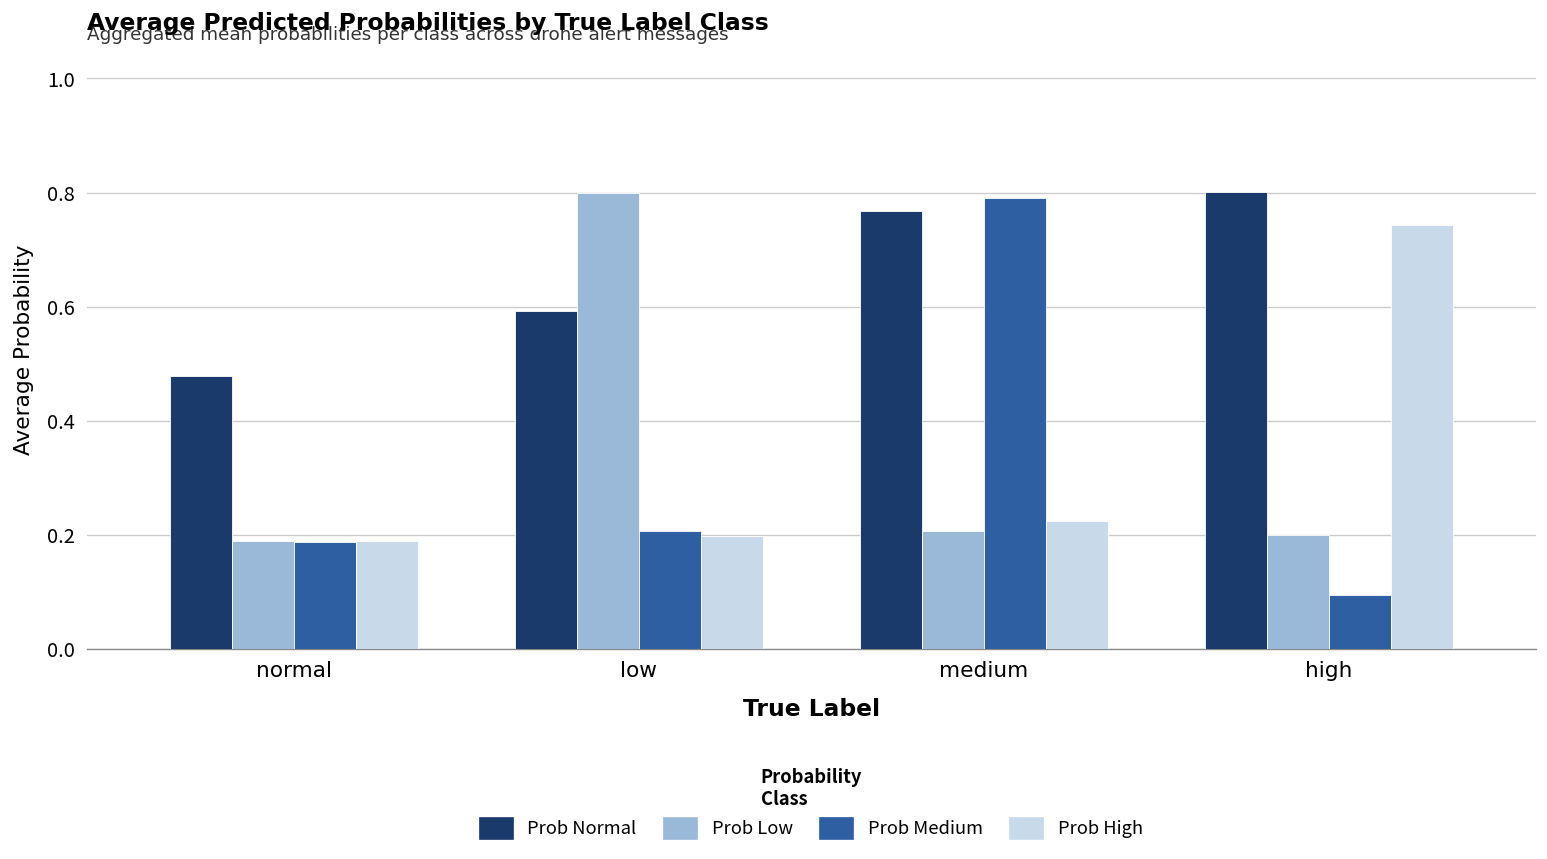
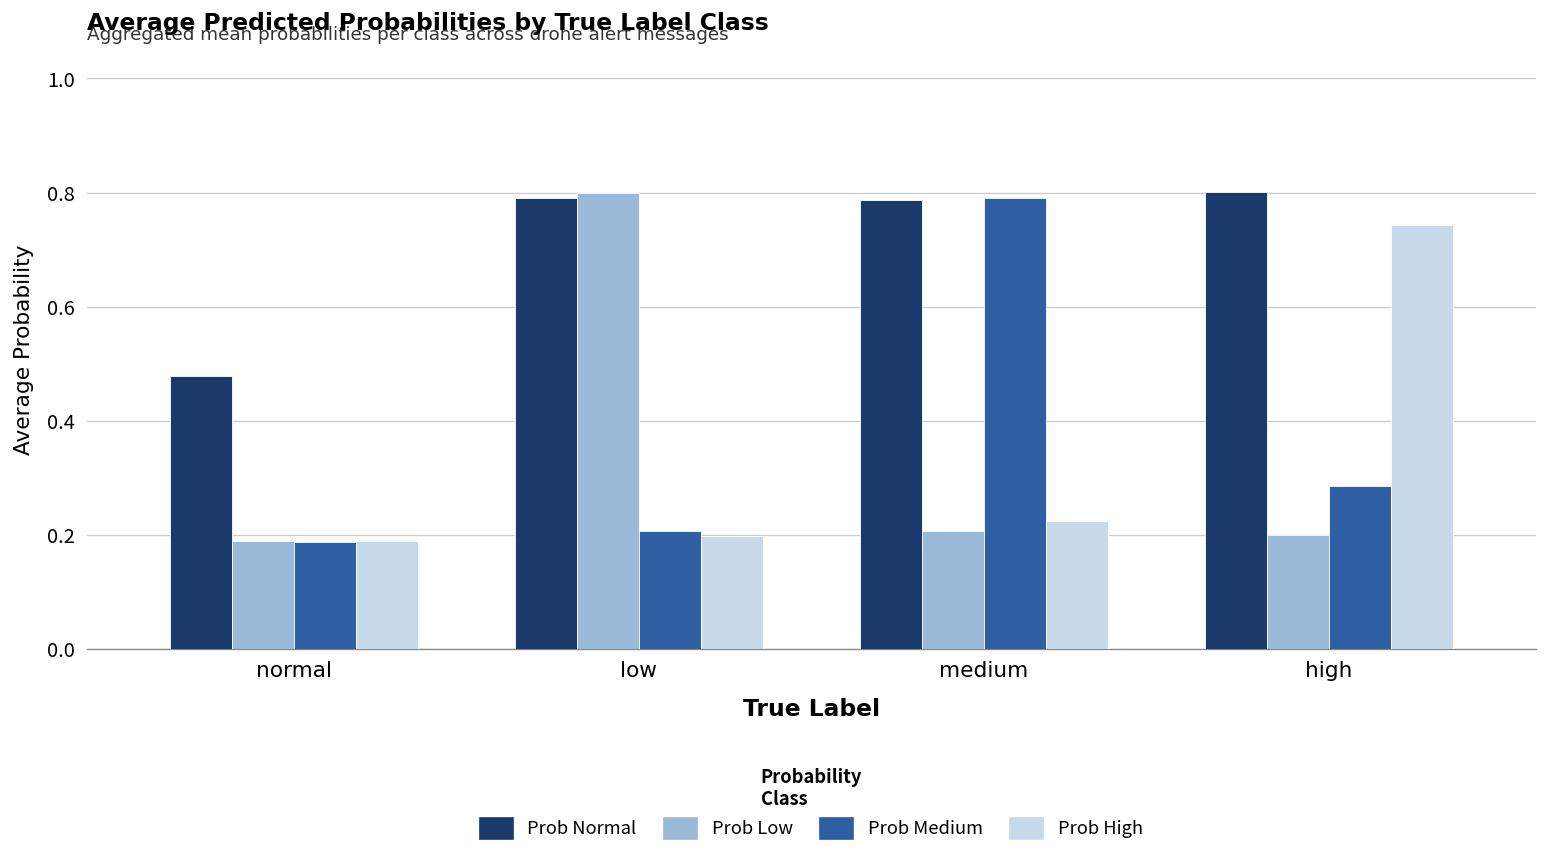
  {
    "Prob Normal": {
      "normal": 0.48,
-     "low": 0.59,
-     "medium": 0.77,
+     "low": 0.79,
+     "medium": 0.79,
      "high": 0.80
    },
    "Prob Medium": {
      "normal": 0.19,
      "low": 0.21,
      "medium": 0.79,
-     "high": 0.09
+     "high": 0.29
    }
  }
